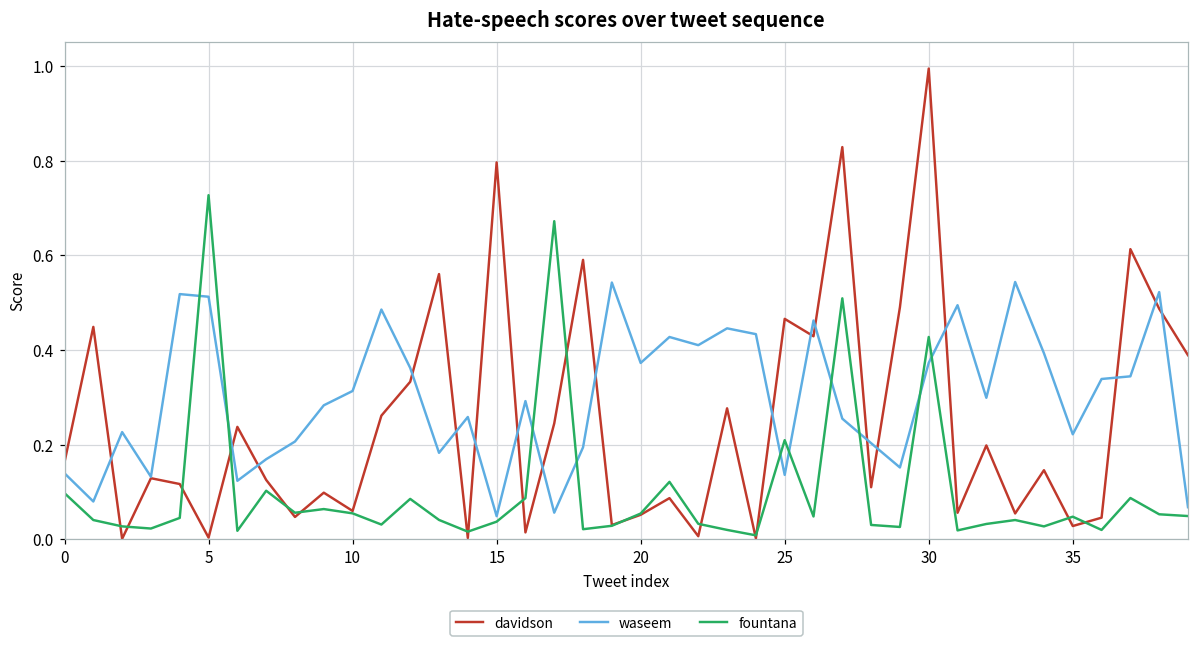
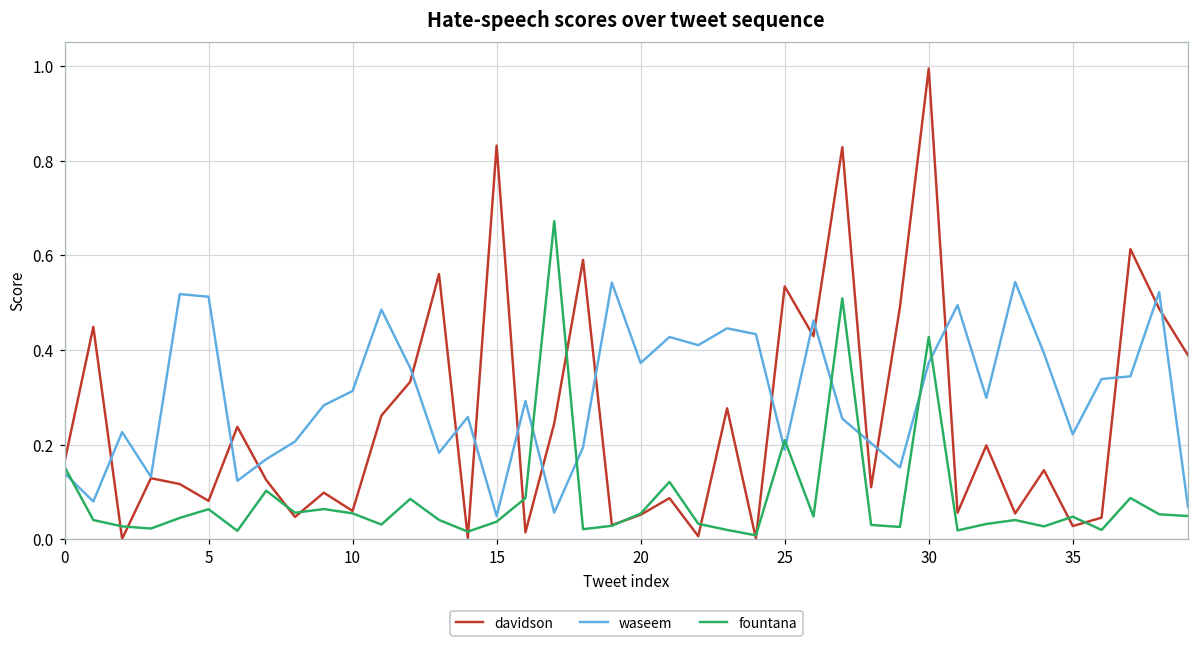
  {
    "davidson": {
      "0": 0.16,
-     "5": 0.00,
-     "15": 0.80,
-     "25": 0.47,
+     "5": 0.08,
+     "15": 0.83,
+     "25": 0.53,
      "30": 0.99,
      "35": 0.03
    },
    "waseem": {
      "0": 0.14,
      "5": 0.51,
      "10": 0.31,
      "15": 0.05,
      "20": 0.37,
-     "25": 0.14,
+     "25": 0.19,
      "30": 0.37,
      "35": 0.22
    },
    "fountana": {
-     "0": 0.10,
-     "5": 0.73,
+     "0": 0.15,
+     "5": 0.06,
      "15": 0.04,
      "25": 0.21,
      "30": 0.43,
      "35": 0.05
    }
  }
